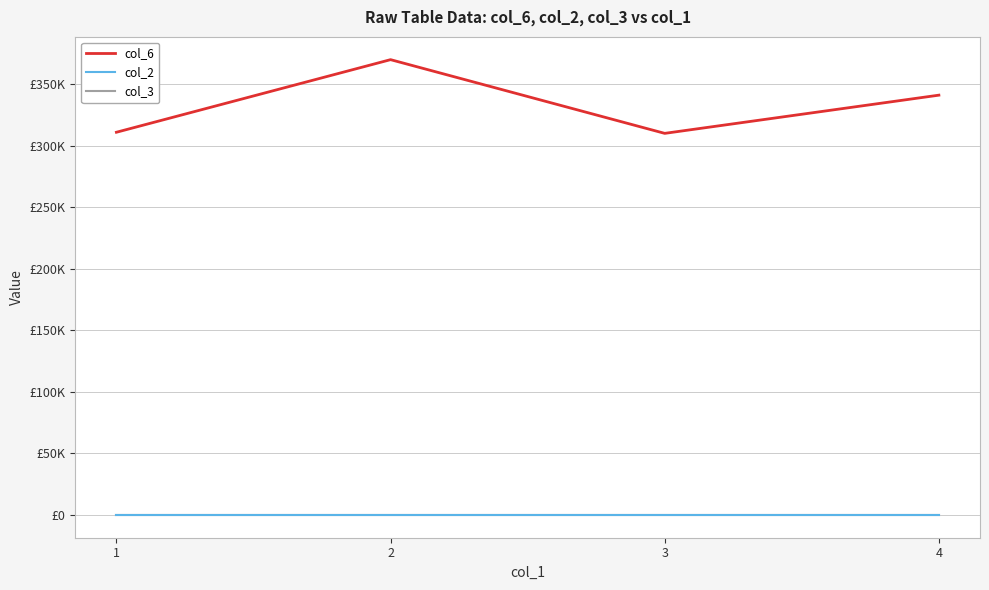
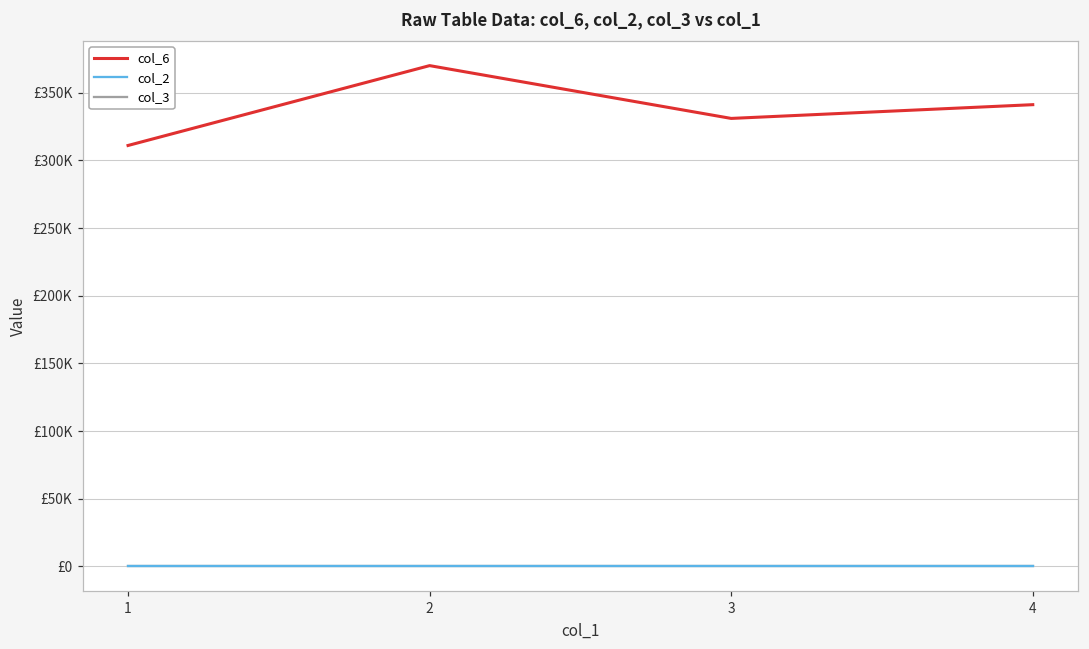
  {
    "col_6": {
      "1": "£311000",
      "2": "£370000",
-     "3": "£310000",
+     "3": "£331000",
      "4": "£341000"
    },
    "col_3": {
      "1": "£0",
      "2": "£0",
      "3": "£0",
      "4": "£0"
    }
  }
